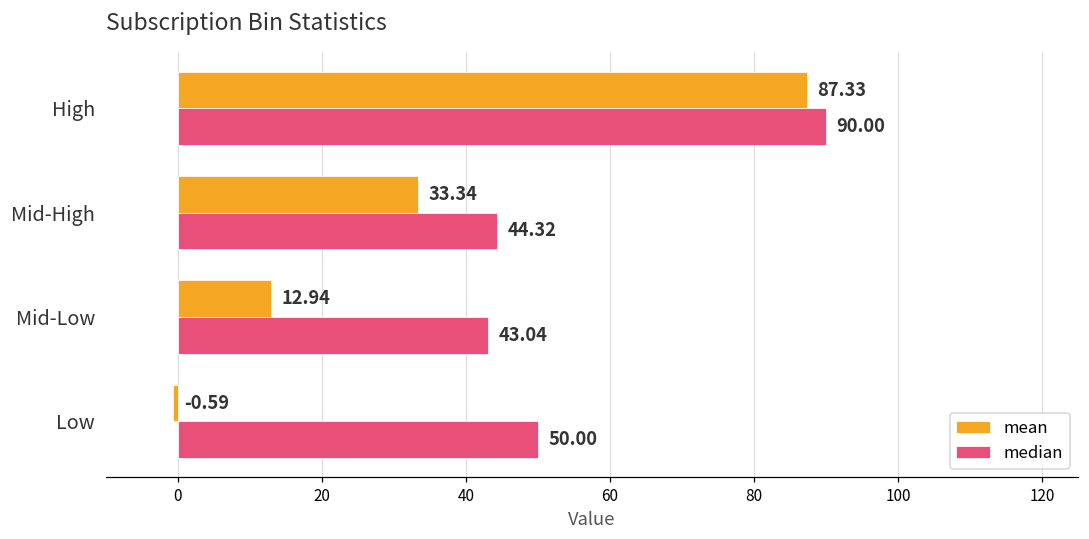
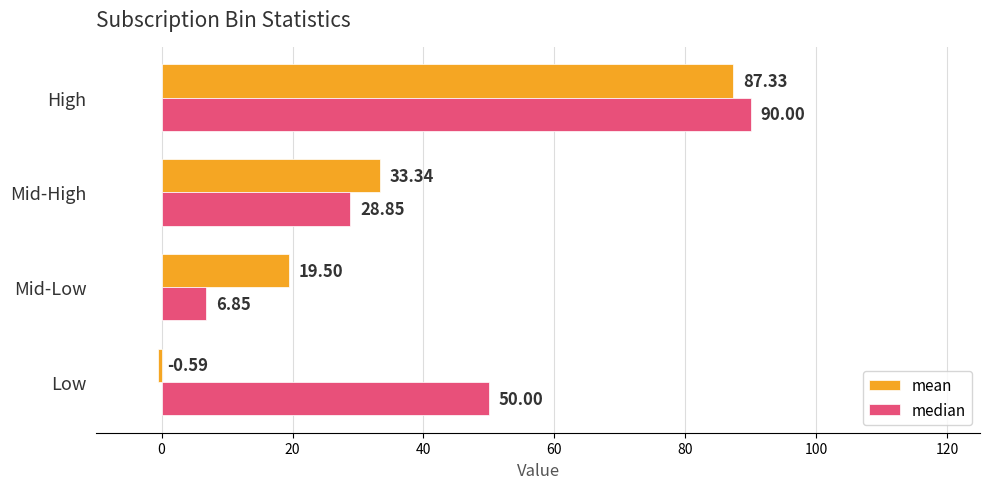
  {
    "mean": {
      "High": 87.33,
      "Mid-High": 33.34,
-     "Mid-Low": 12.94,
+     "Mid-Low": 19.50,
      "Low": -0.59
    },
    "median": {
      "High": 90.00,
-     "Mid-High": 44.32,
-     "Mid-Low": 43.04,
+     "Mid-High": 28.85,
+     "Mid-Low": 6.85,
      "Low": 50.00
    }
  }
